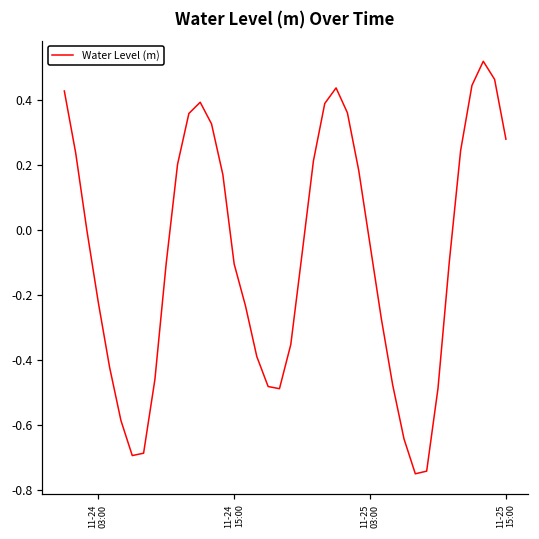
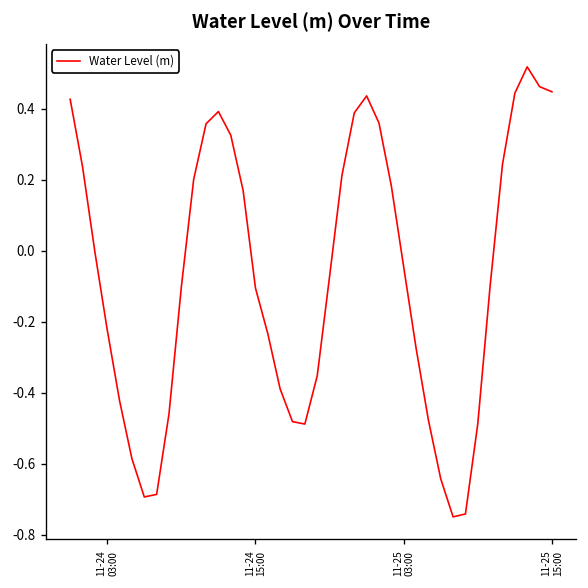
  {
    "11-24 03:00": -0.22,
    "11-24 15:00": -0.11,
    "11-25 03:00": -0.05,
-   "11-25 15:00": 0.28
+   "11-25 15:00": 0.45
  }
